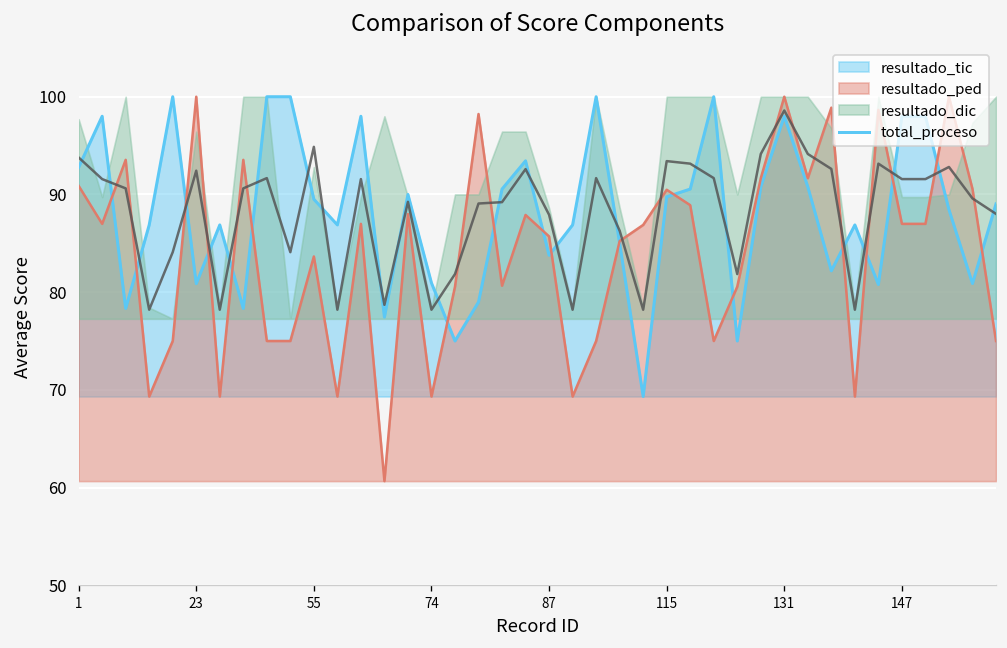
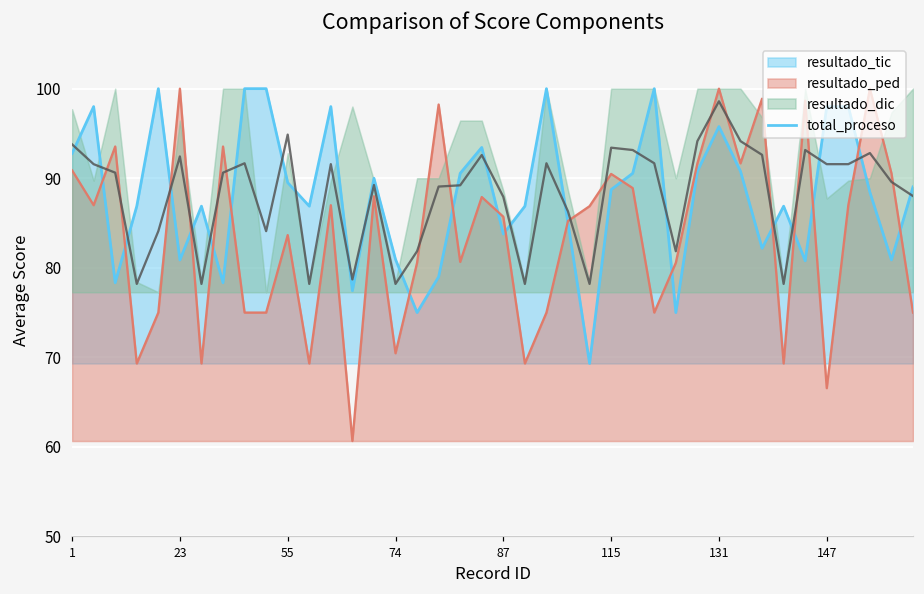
  {
    "resultado_tic": {
      "55": 90,
      "74": 81,
      "87": 84,
-     "115": 90,
-     "131": 98
+     "115": 89,
+     "131": 96
    },
    "resultado_ped": {
      "55": 84,
-     "74": 69,
+     "74": 70,
      "87": 86,
      "115": 90,
-     "147": 87
+     "147": 67
    },
    "resultado_dic": {
      "55": 93,
      "87": 89,
      "115": 100,
-     "147": 90
+     "147": 88
    }
  }
